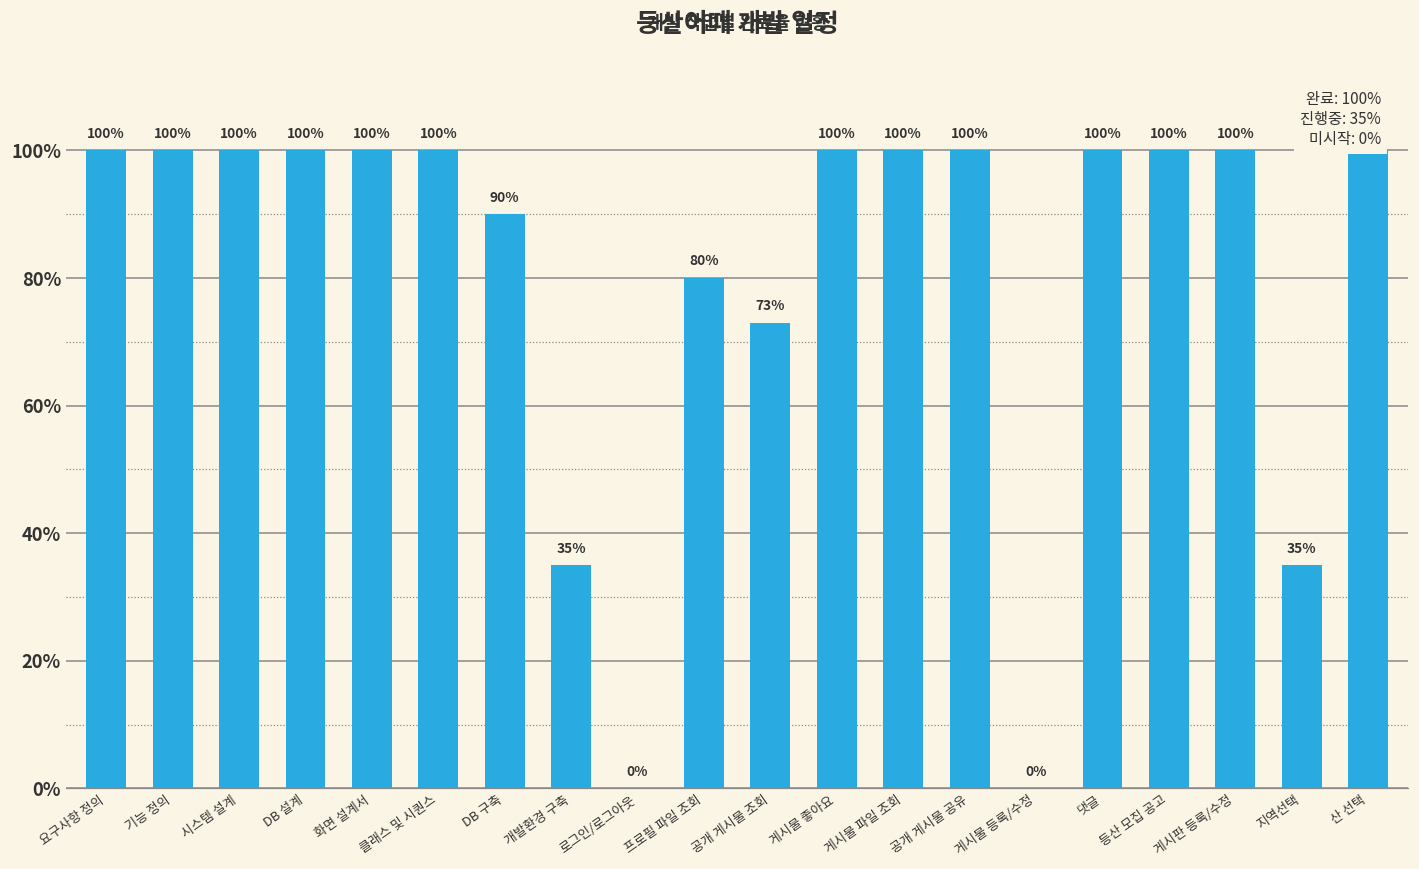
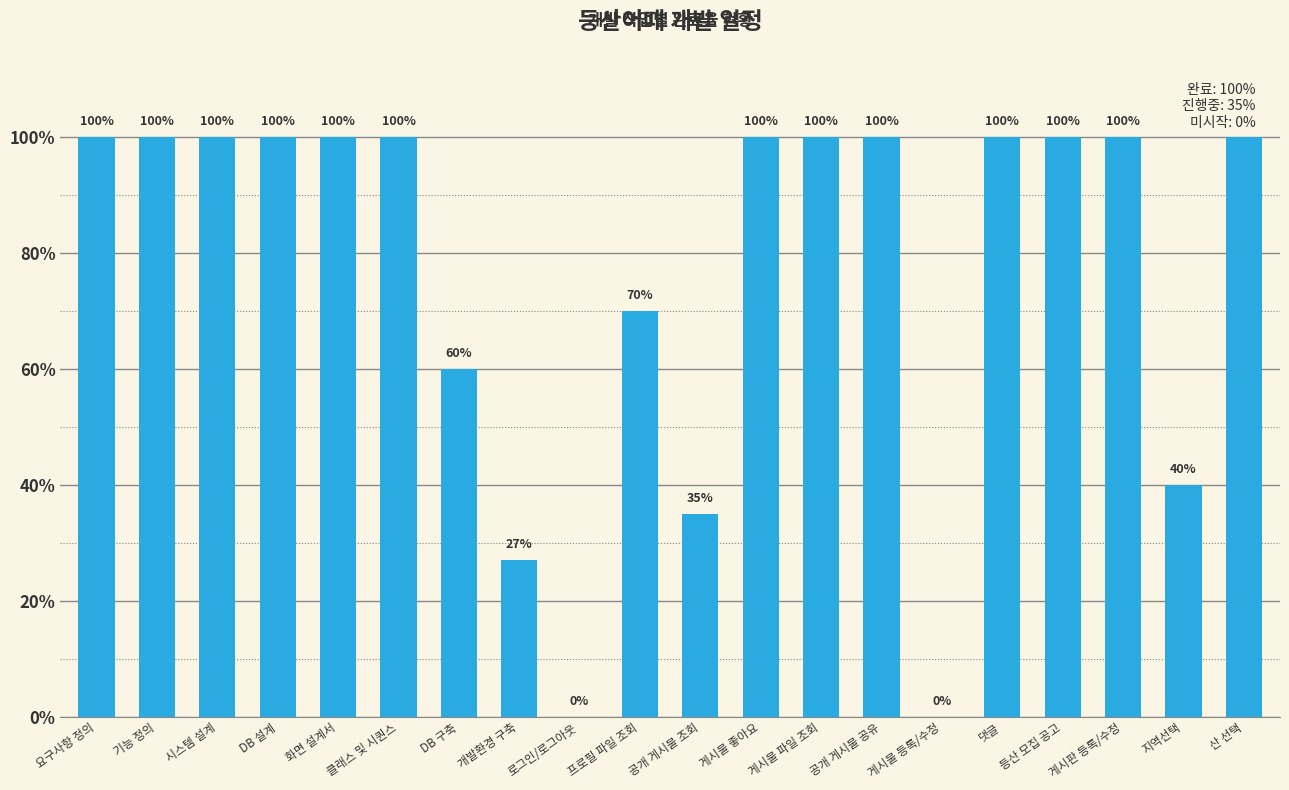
  {
    "요구사항 정의": "100%",
    "기능 정의": "100%",
    "시스템 설계": "100%",
    "DB 설계": "100%",
    "화면 설계서": "100%",
    "클래스 및 시퀀스": "100%",
-   "DB 구축": "90%",
-   "개발환경 구축": "35%",
+   "DB 구축": "60%",
+   "개발환경 구축": "27%",
    "로그인/로그아웃": "0%",
-   "프로필 파일 조회": "80%",
-   "공개 게시물 조회": "73%",
+   "프로필 파일 조회": "70%",
+   "공개 게시물 조회": "35%",
    "게시물 좋아요": "100%",
    "게시물 파일 조회": "100%",
    "공개 게시물 공유": "100%",
    "게시물 등록/수정": "0%",
    "댓글": "100%",
    "등산 모집 공고": "100%",
    "게시판 등록/수정": "100%",
-   "지역선택": "35%"
+   "지역선택": "40%"
  }
